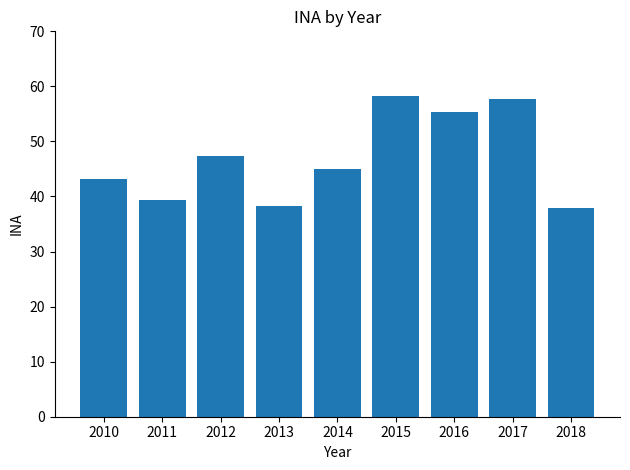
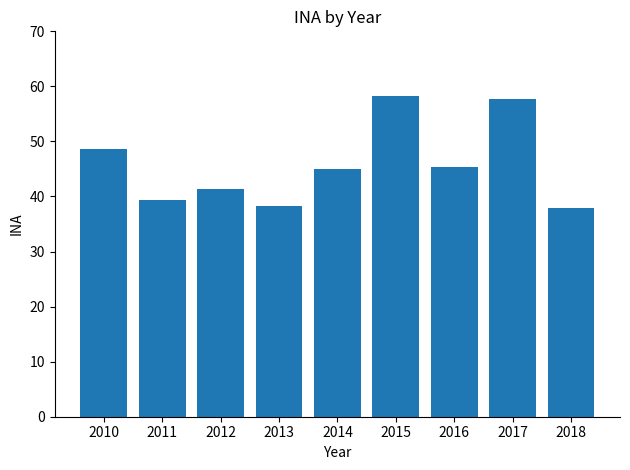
  {
-   "2010": 43,
+   "2010": 49,
    "2011": 39,
-   "2012": 47,
+   "2012": 41,
    "2013": 38,
    "2014": 45,
    "2015": 58,
-   "2016": 55,
+   "2016": 45,
    "2017": 58,
    "2018": 38
  }
